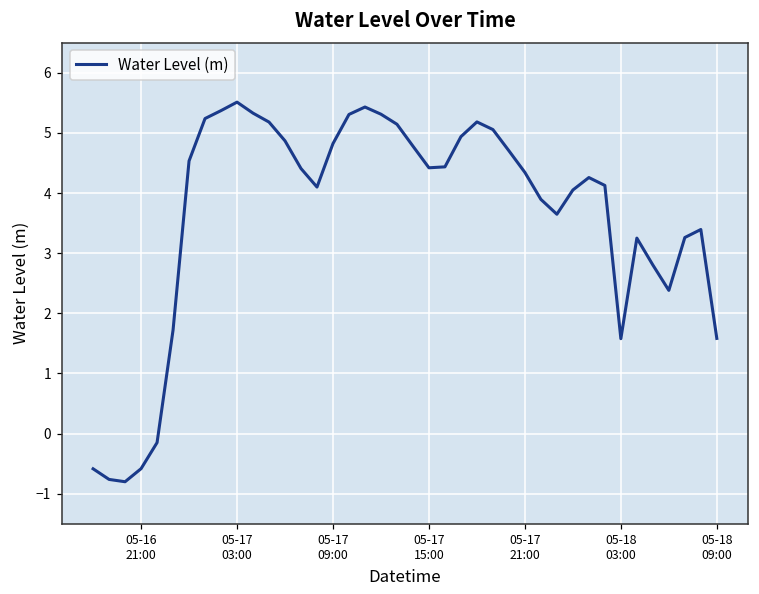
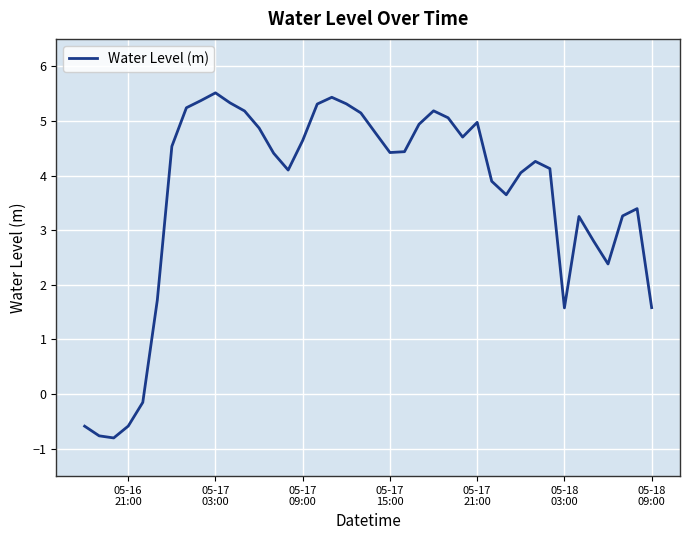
  {
    "05-16 21:00": -0.6,
    "05-17 03:00": 5.5,
-   "05-17 09:00": 4.8,
+   "05-17 09:00": 4.6,
    "05-17 15:00": 4.4,
-   "05-17 21:00": 4.3,
+   "05-17 21:00": 5.0,
    "05-18 03:00": 1.6,
    "05-18 09:00": 1.6
  }
